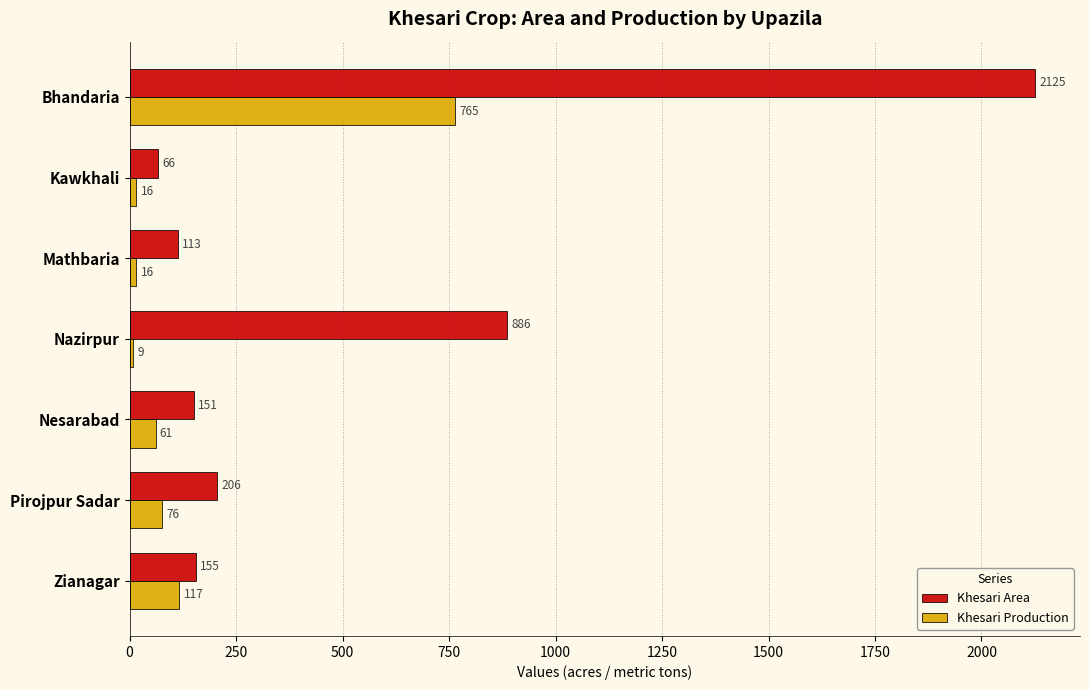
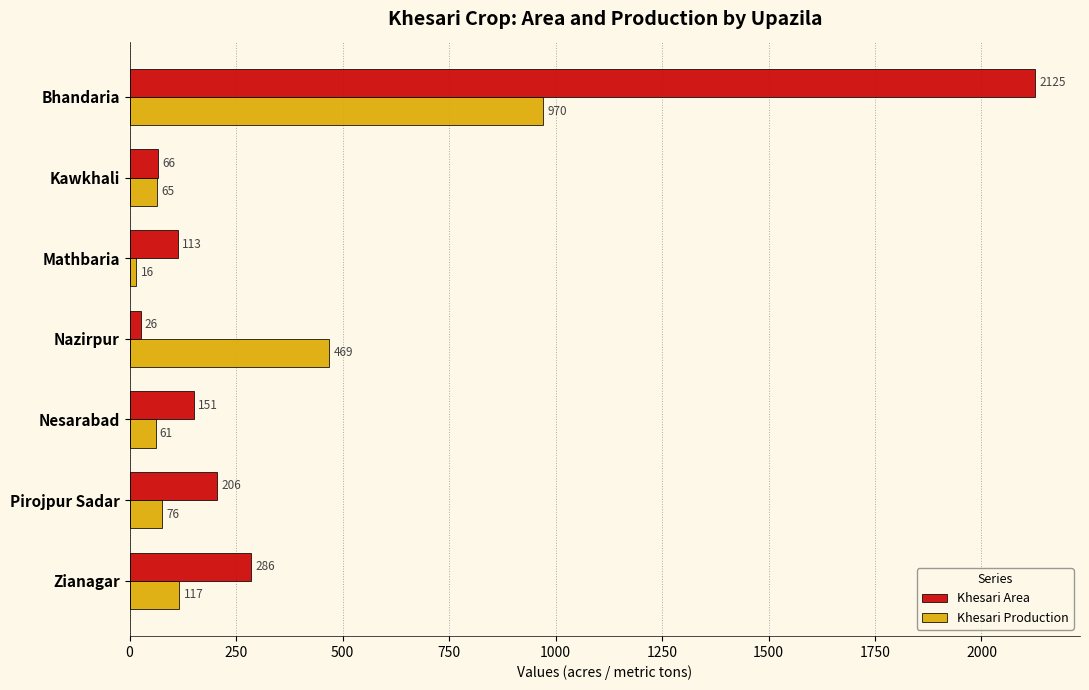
  {
    "Khesari Area": {
      "Bhandaria": 2125,
      "Kawkhali": 66,
      "Mathbaria": 113,
-     "Nazirpur": 886,
+     "Nazirpur": 26,
      "Nesarabad": 151,
      "Pirojpur Sadar": 206,
-     "Zianagar": 155
+     "Zianagar": 286
    },
    "Khesari Production": {
-     "Bhandaria": 765,
-     "Kawkhali": 16,
+     "Bhandaria": 970,
+     "Kawkhali": 65,
      "Mathbaria": 16,
-     "Nazirpur": 9,
+     "Nazirpur": 469,
      "Nesarabad": 61,
      "Pirojpur Sadar": 76,
      "Zianagar": 117
    }
  }
